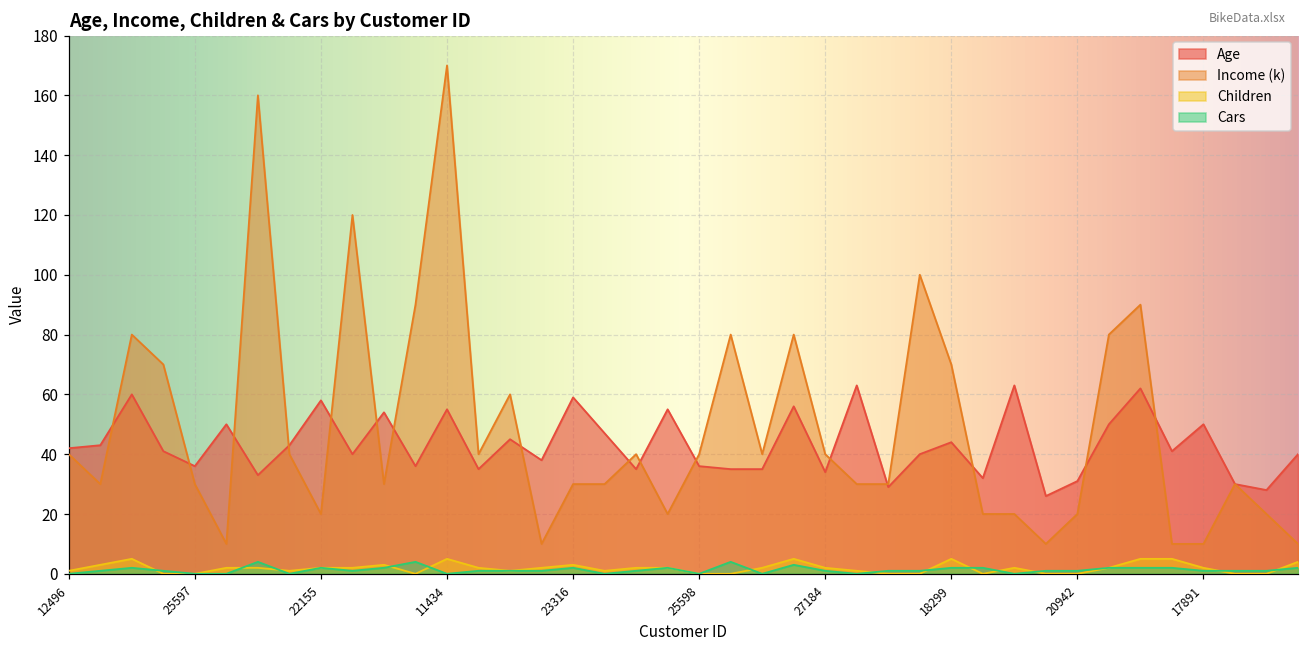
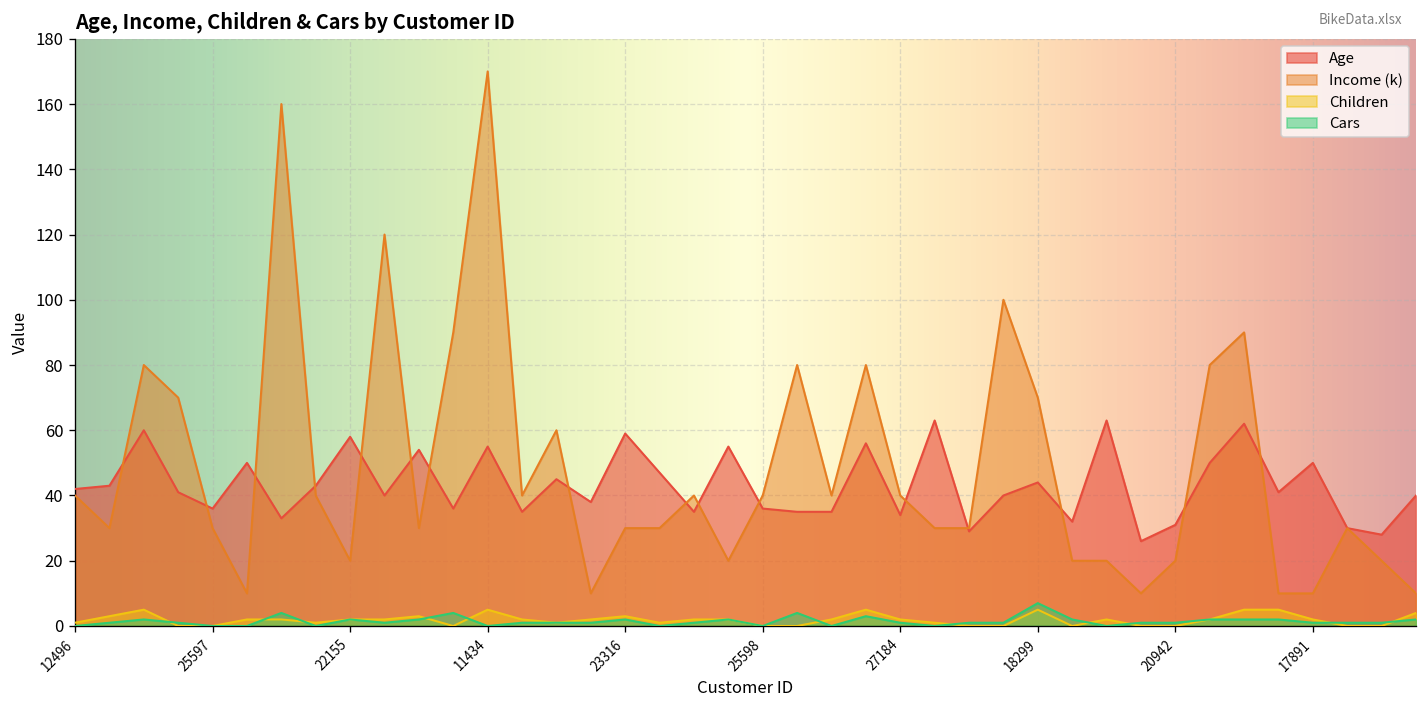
  {
    "Cars": {
      "12496": 0,
      "11434": 0,
      "23316": 2,
      "27184": 1,
-     "18299": 2,
+     "18299": 7,
      "20942": 1,
      "17891": 1
    }
  }
